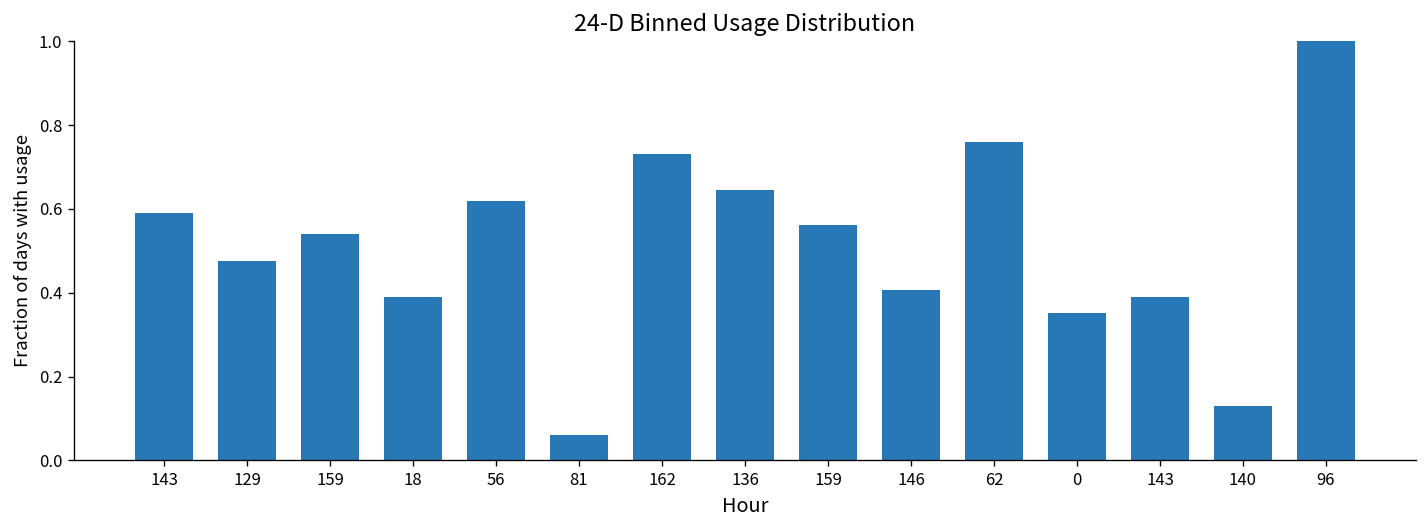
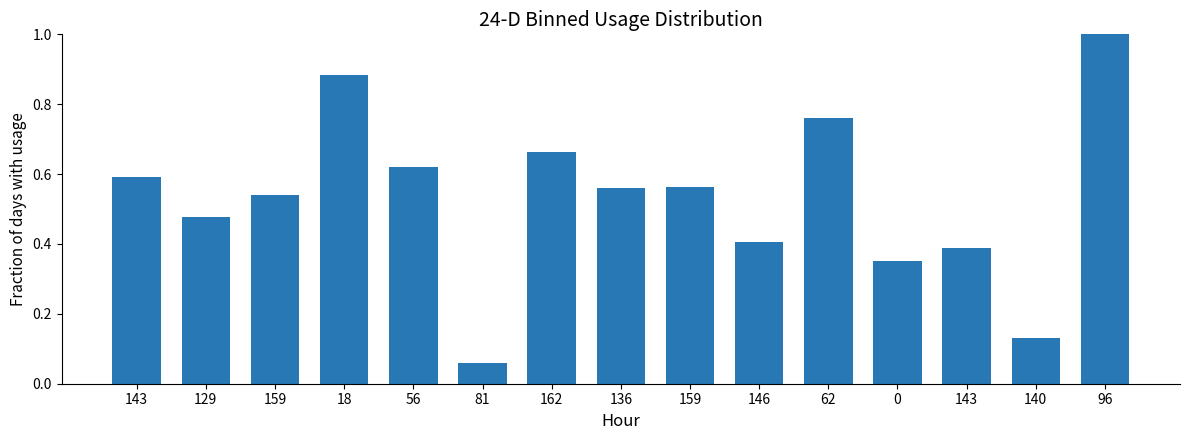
  {
    "129": 0.48,
-   "18": 0.39,
+   "18": 0.88,
    "56": 0.62,
    "81": 0.06,
-   "162": 0.73,
-   "136": 0.65,
+   "162": 0.66,
+   "136": 0.56,
    "146": 0.41,
    "62": 0.76,
    "0": 0.35,
    "140": 0.13,
    "96": 1.00
  }
